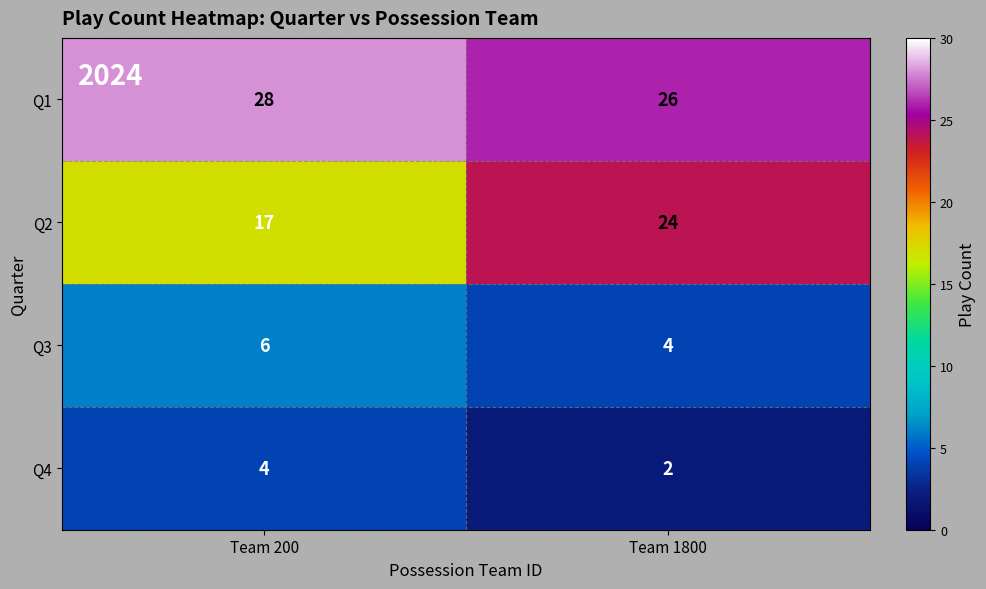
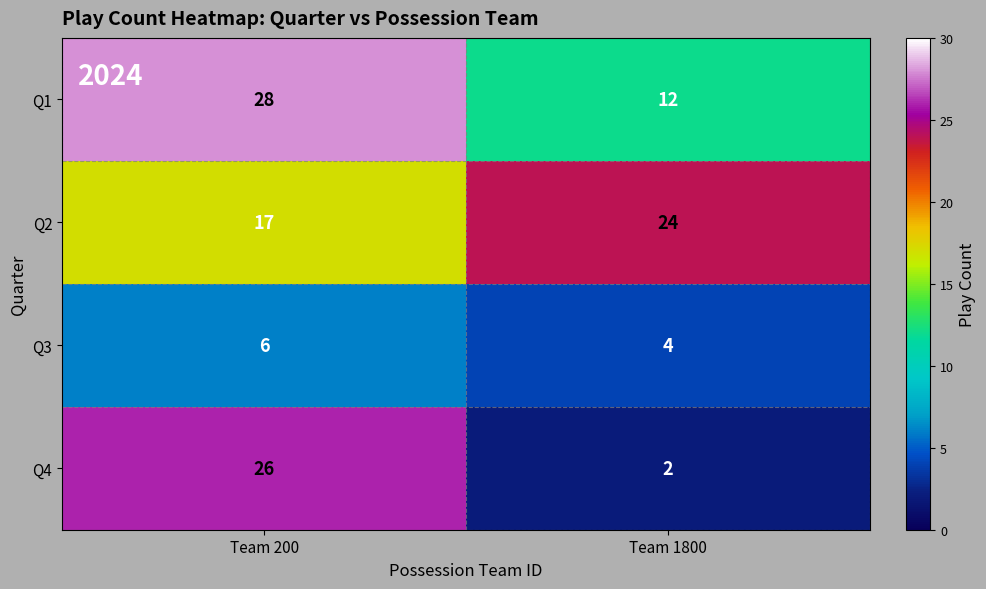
  {
    "Q1": {
      "Team 200": 28,
-     "Team 1800": 26
+     "Team 1800": 12
    },
    "Q2": {
      "Team 200": 17,
      "Team 1800": 24
    },
    "Q3": {
      "Team 200": 6,
      "Team 1800": 4
    },
    "Q4": {
-     "Team 200": 4,
+     "Team 200": 26,
      "Team 1800": 2
    }
  }
